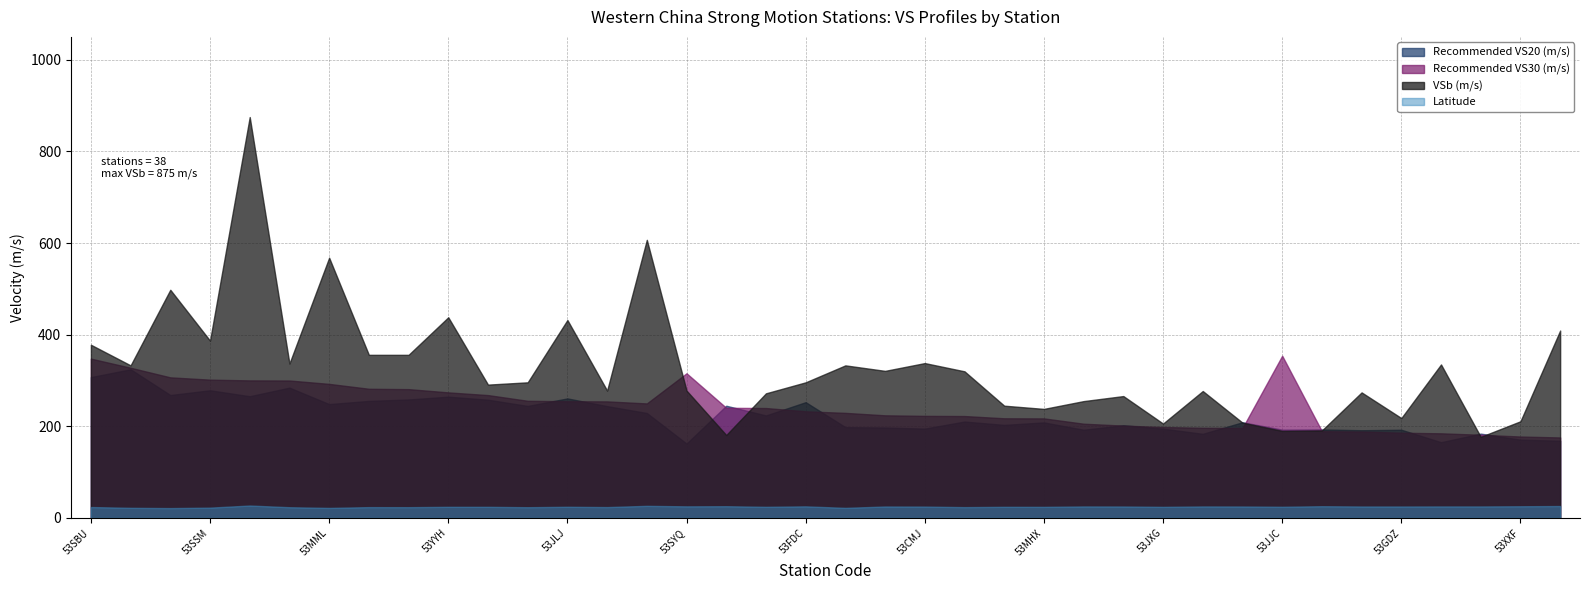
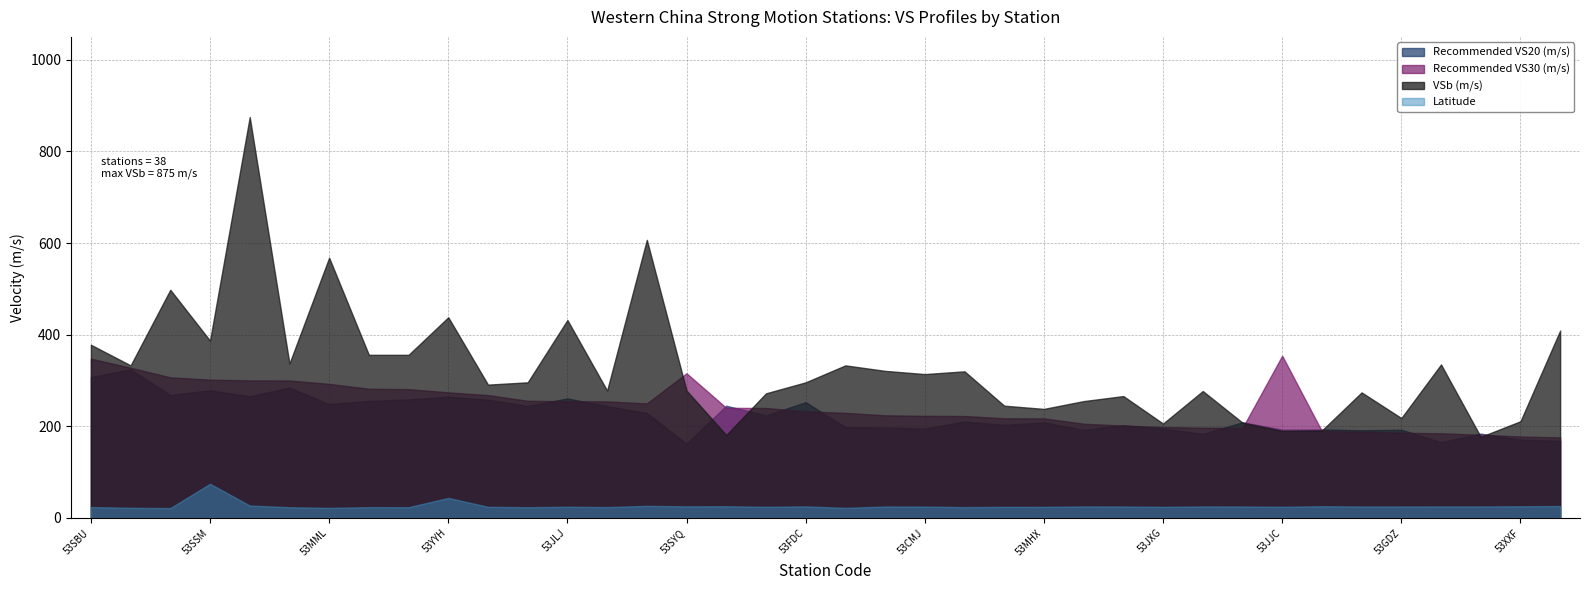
  {
    "Recommended VS20 (m/s)": {
      "53SBU": 310,
      "53SSM": 280,
      "53MML": 250,
      "53YYH": 260,
      "53JLJ": 260,
      "53SYQ": 160,
      "53FDC": 250,
      "53CMJ": 190,
      "53MHX": 210,
      "53GDZ": 190,
      "53XXF": 170
    },
    "Recommended VS30 (m/s)": {
      "53SBU": 350,
      "53SSM": 300,
      "53MML": 290,
      "53YYH": 270,
      "53JLJ": 250,
      "53SYQ": 320,
      "53FDC": 230,
      "53CMJ": 220,
      "53MHX": 220,
      "53JJC": 350,
      "53GDZ": 190,
      "53XXF": 180
    },
    "VSb (m/s)": {
      "53SBU": 380,
      "53SSM": 390,
      "53MML": 570,
      "53YYH": 440,
      "53JLJ": 430,
      "53SYQ": 280,
      "53FDC": 300,
-     "53CMJ": 340,
+     "53CMJ": 310,
      "53MHX": 240,
      "53JXG": 210,
      "53GDZ": 220,
      "53XXF": 210
    },
    "Latitude": {
      "53SBU": 20,
-     "53SSM": 20,
+     "53SSM": 70,
      "53MML": 20,
-     "53YYH": 20,
+     "53YYH": 40,
      "53JLJ": 20,
      "53SYQ": 30,
      "53FDC": 30,
      "53CMJ": 20,
      "53MHX": 20,
      "53JXG": 20,
      "53JJC": 20,
      "53GDZ": 30,
      "53XXF": 30
    }
  }
